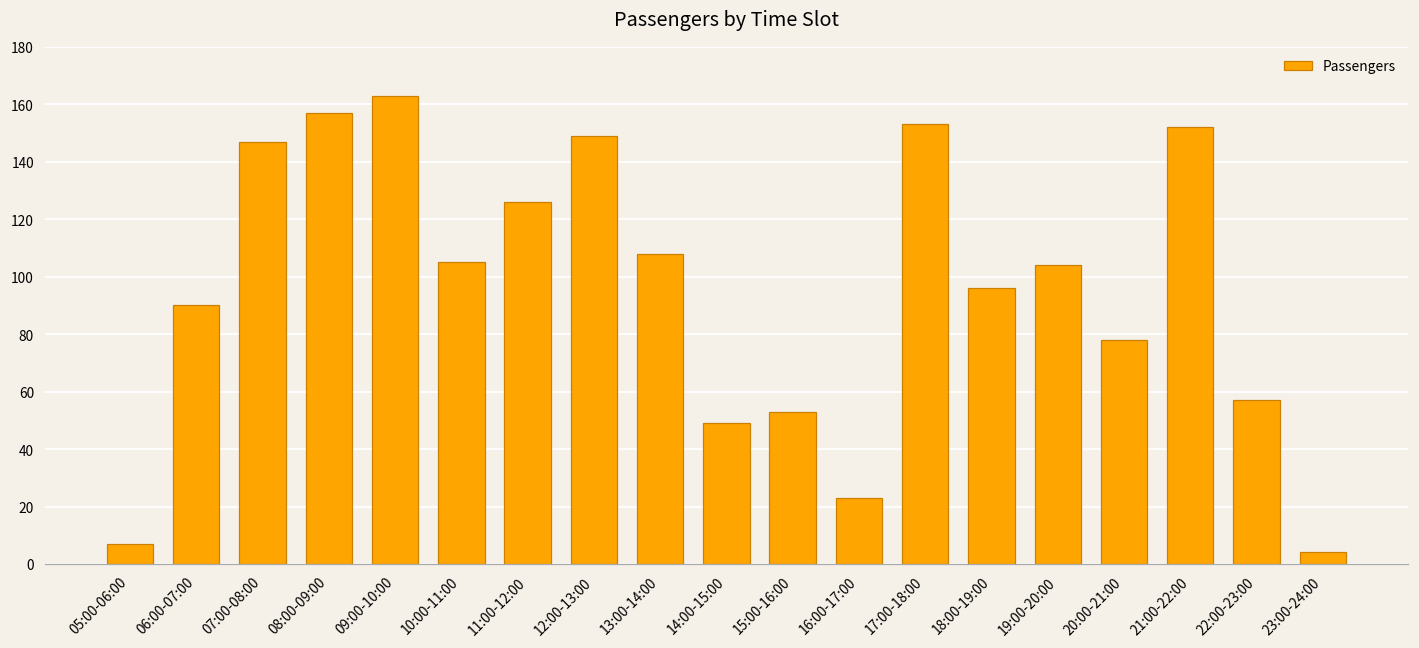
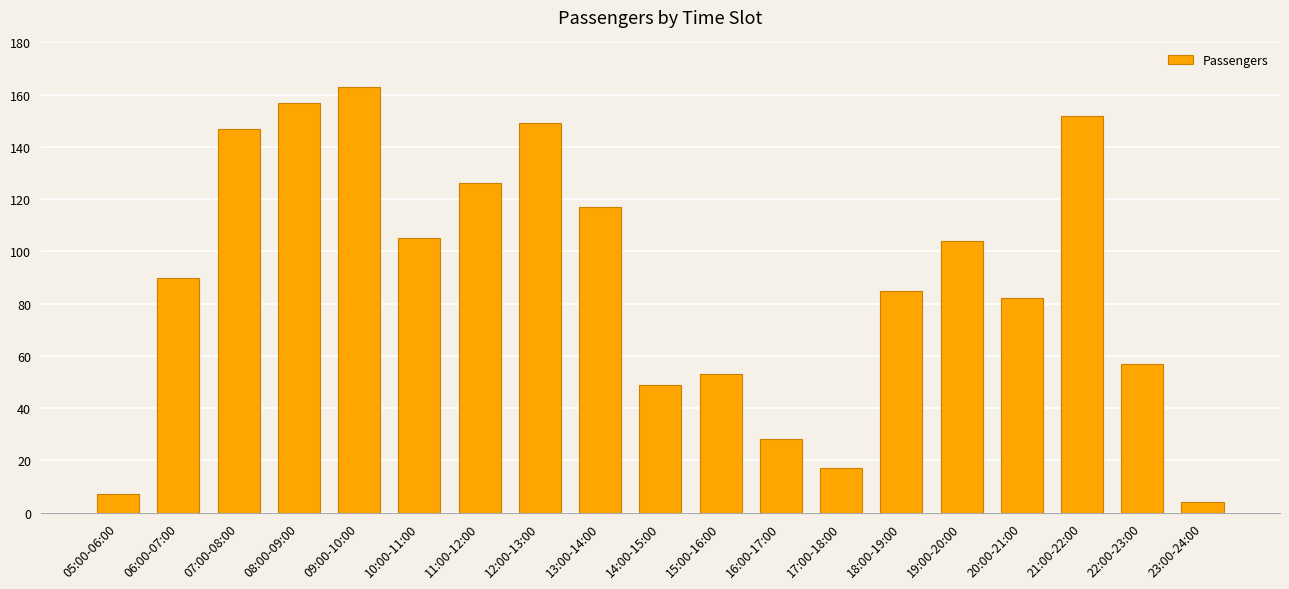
  {
    "05:00-06:00": 7,
    "06:00-07:00": 90,
    "07:00-08:00": 147,
    "08:00-09:00": 157,
    "09:00-10:00": 163,
    "10:00-11:00": 105,
    "11:00-12:00": 126,
    "12:00-13:00": 149,
-   "13:00-14:00": 108,
+   "13:00-14:00": 117,
    "14:00-15:00": 49,
    "15:00-16:00": 53,
-   "16:00-17:00": 23,
-   "17:00-18:00": 153,
-   "18:00-19:00": 96,
+   "16:00-17:00": 28,
+   "17:00-18:00": 17,
+   "18:00-19:00": 85,
    "19:00-20:00": 104,
-   "20:00-21:00": 78,
+   "20:00-21:00": 82,
    "21:00-22:00": 152,
    "22:00-23:00": 57,
    "23:00-24:00": 4
  }
